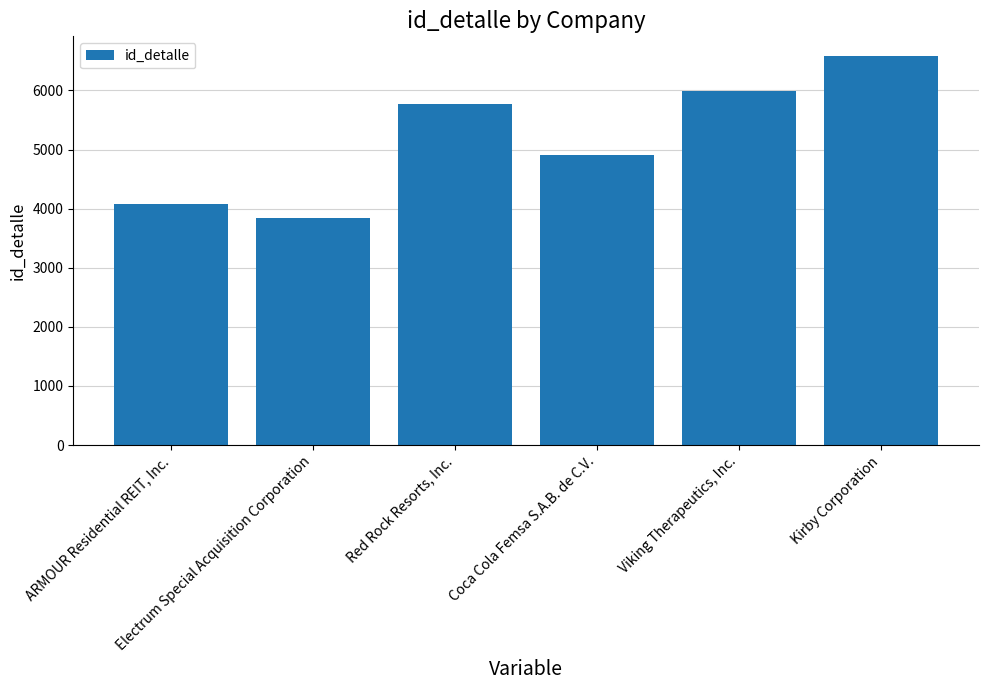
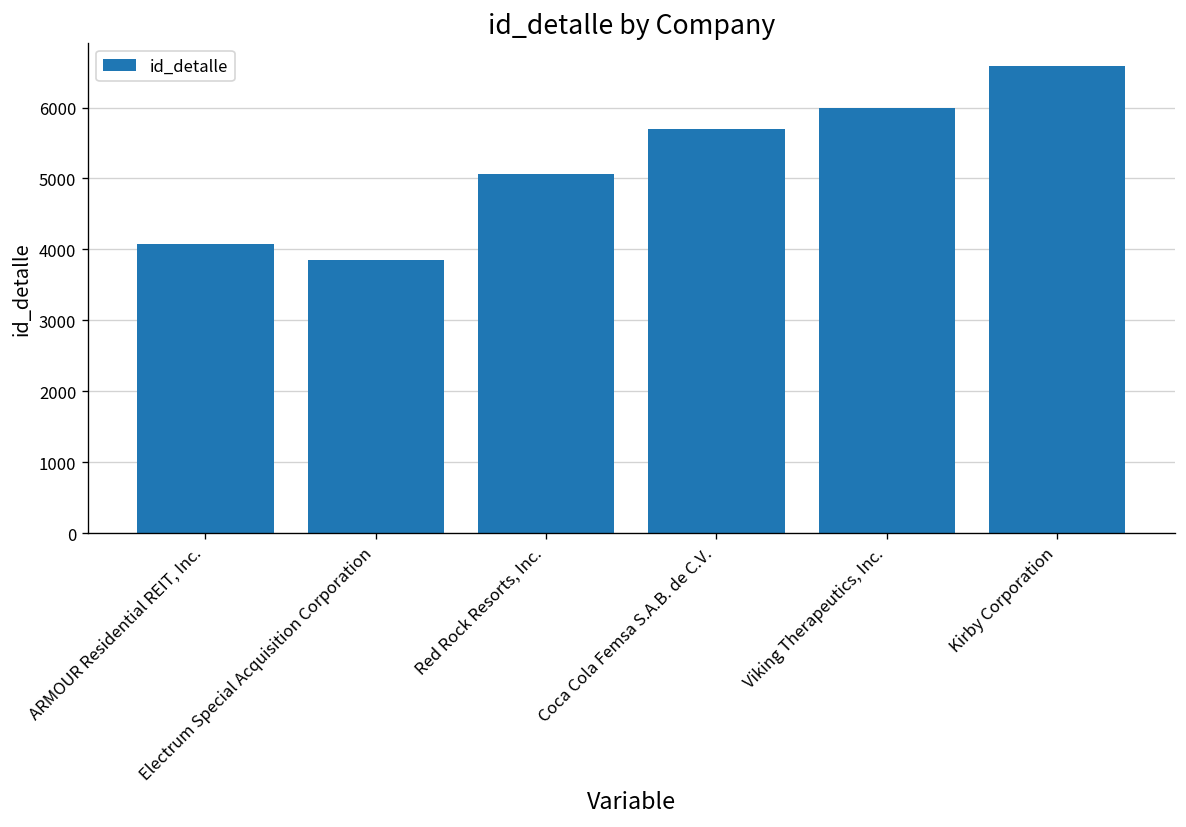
  {
    "ARMOUR Residential REIT, Inc.": 4100,
    "Electrum Special Acquisition Corporation": 3800,
-   "Red Rock Resorts, Inc.": 5800,
-   "Coca Cola Femsa S.A.B. de C.V.": 4900,
+   "Red Rock Resorts, Inc.": 5100,
+   "Coca Cola Femsa S.A.B. de C.V.": 5700,
    "Viking Therapeutics, Inc.": 6000,
    "Kirby Corporation": 6600
  }
